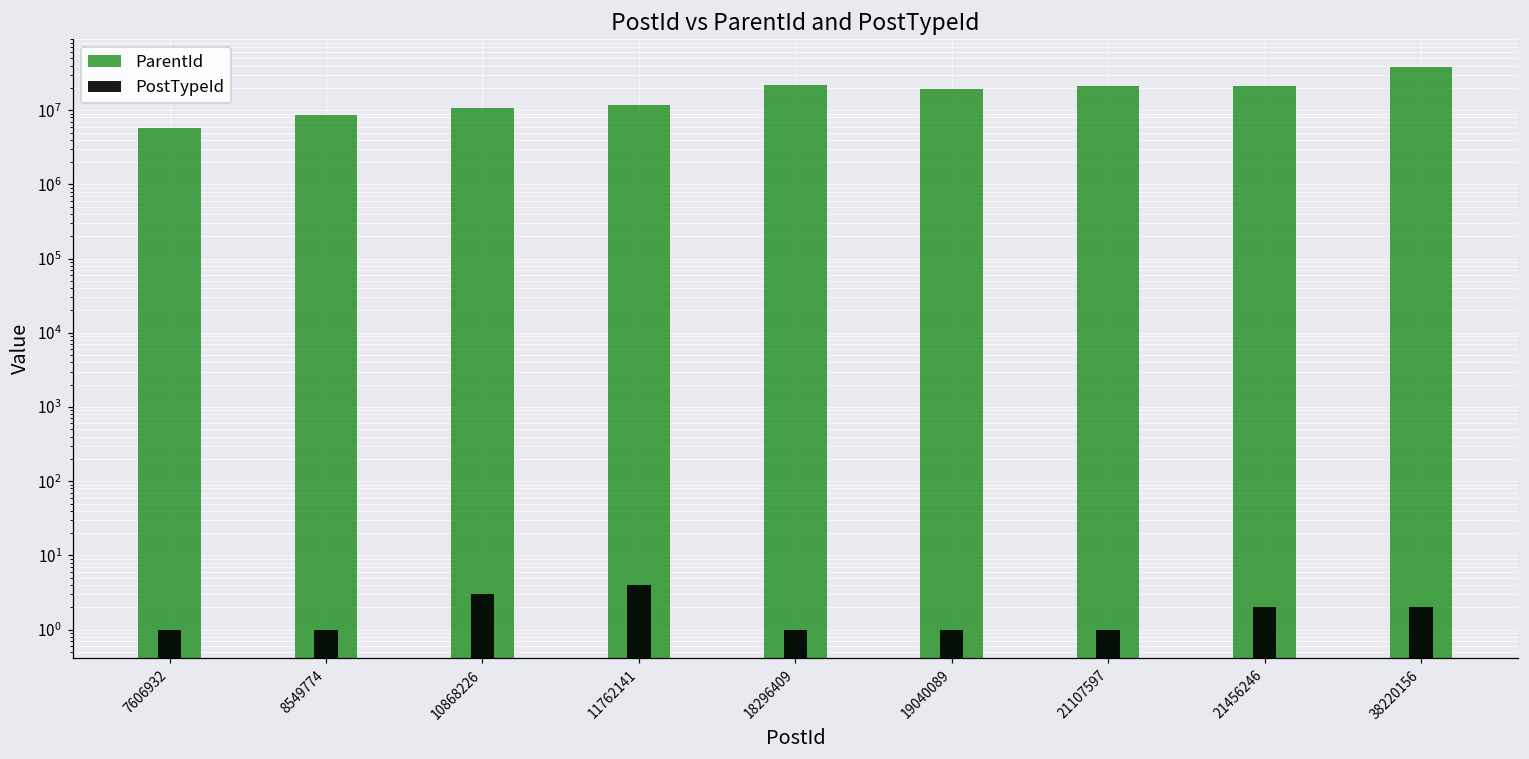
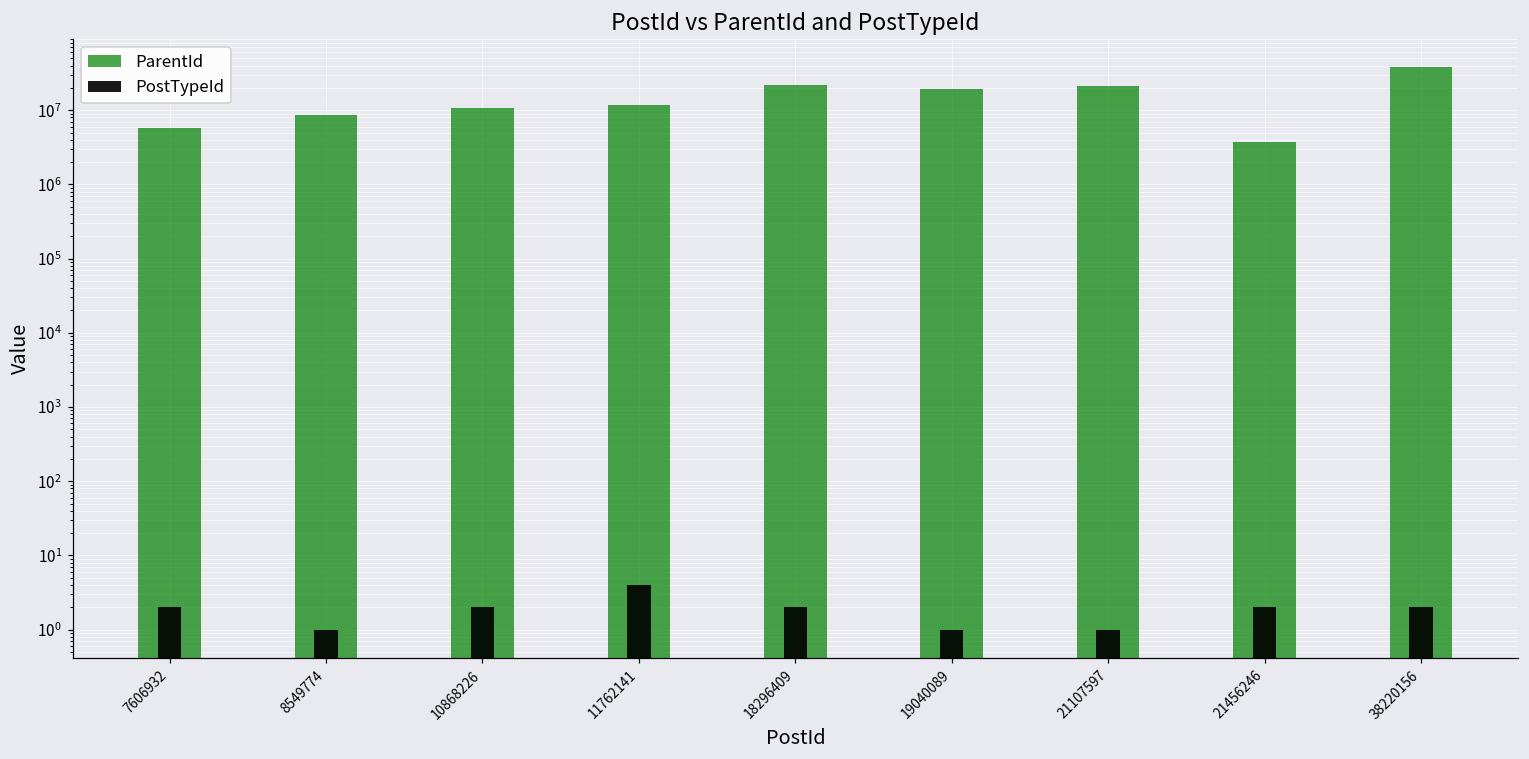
  {
    "ParentId": {
      "7606932": 6000000,
      "8549774": 9000000,
      "10868226": 11000000,
      "11762141": 12000000,
      "18296409": 22000000,
      "19040089": 19000000,
      "21107597": 21000000,
-     "21456246": 21000000,
+     "21456246": 4000000,
      "38220156": 40000000
    },
    "PostTypeId": {
-     "7606932": 1,
-     "10868226": 3,
-     "18296409": 1
+     "7606932": 2,
+     "10868226": 2,
+     "18296409": 2
    }
  }
